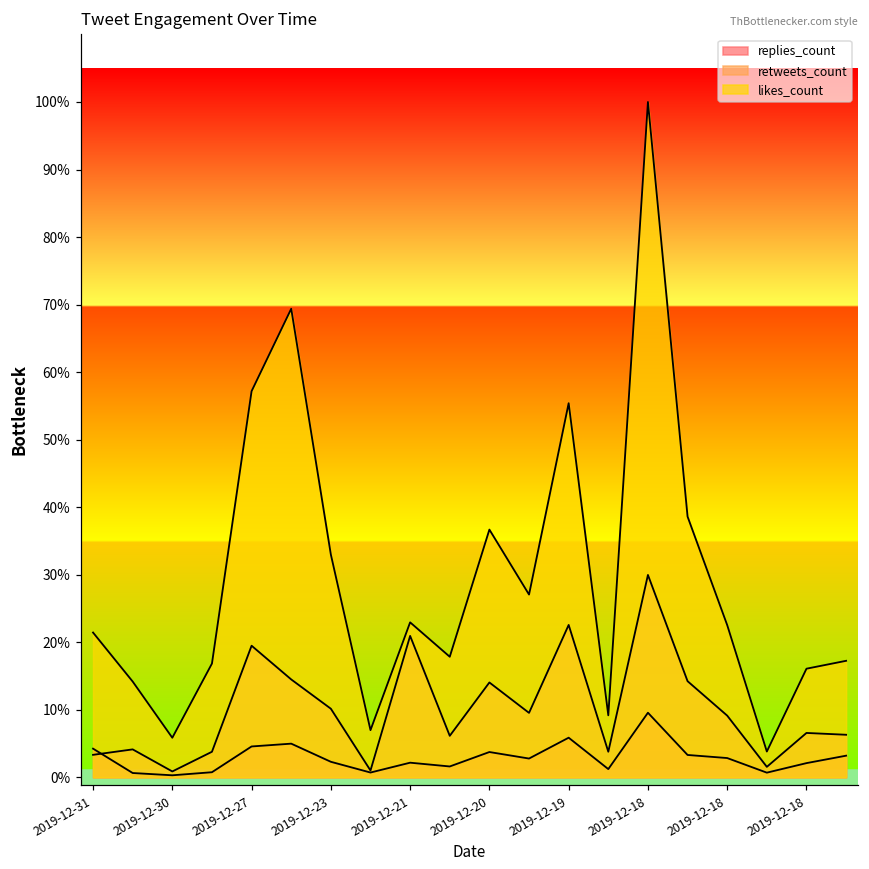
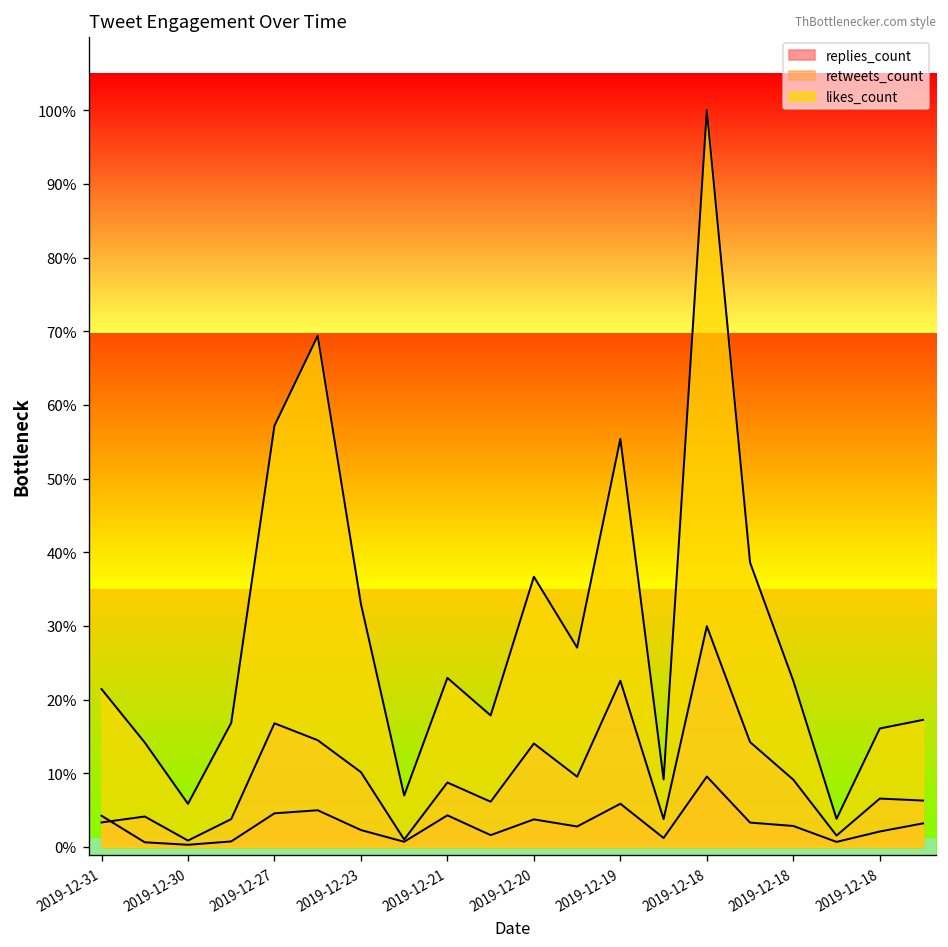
  {
    "replies_count": {
      "2019-12-31": "4%",
      "2019-12-27": "5%",
-     "2019-12-21": "2%"
+     "2019-12-21": "4%"
    },
    "retweets_count": {
      "2019-12-31": "3%",
-     "2019-12-27": "19%",
-     "2019-12-21": "21%"
+     "2019-12-27": "17%",
+     "2019-12-21": "9%"
    },
    "likes_count": {
      "2019-12-31": "21%",
      "2019-12-27": "57%",
      "2019-12-21": "23%"
    }
  }
